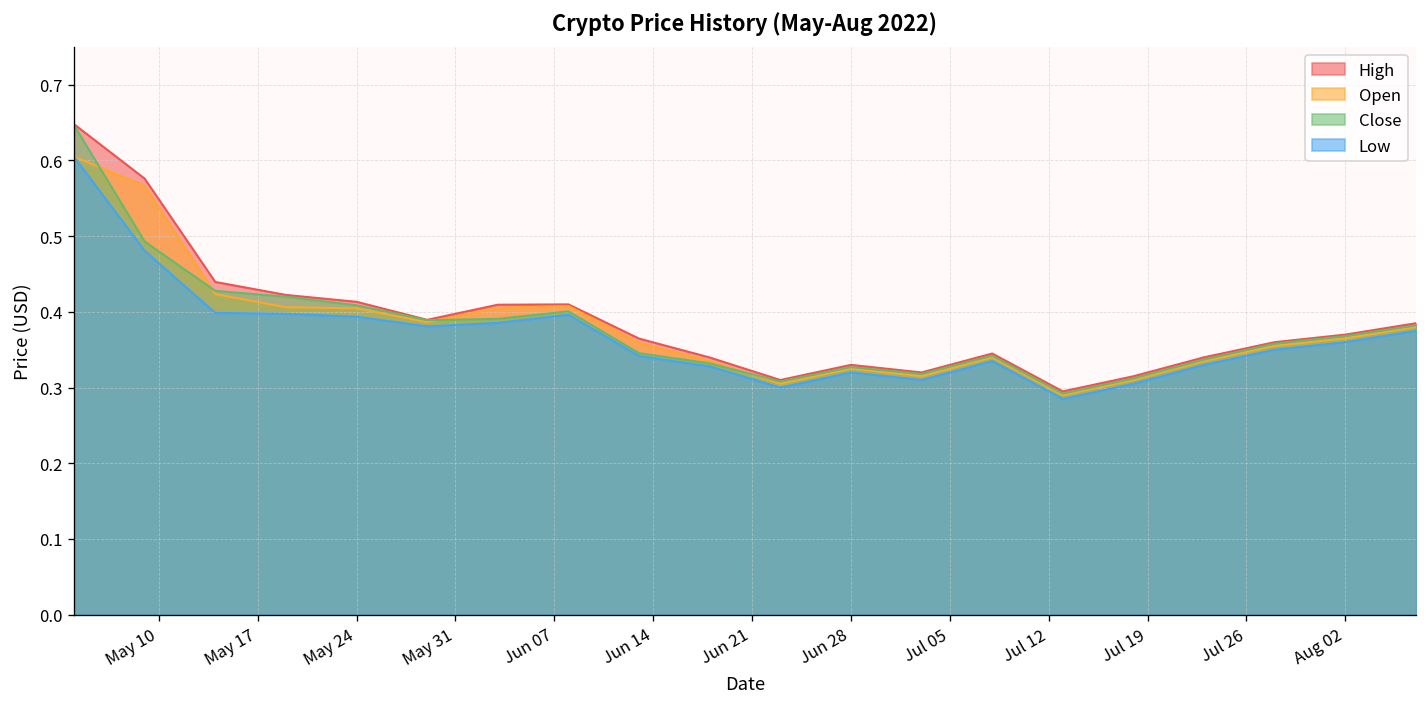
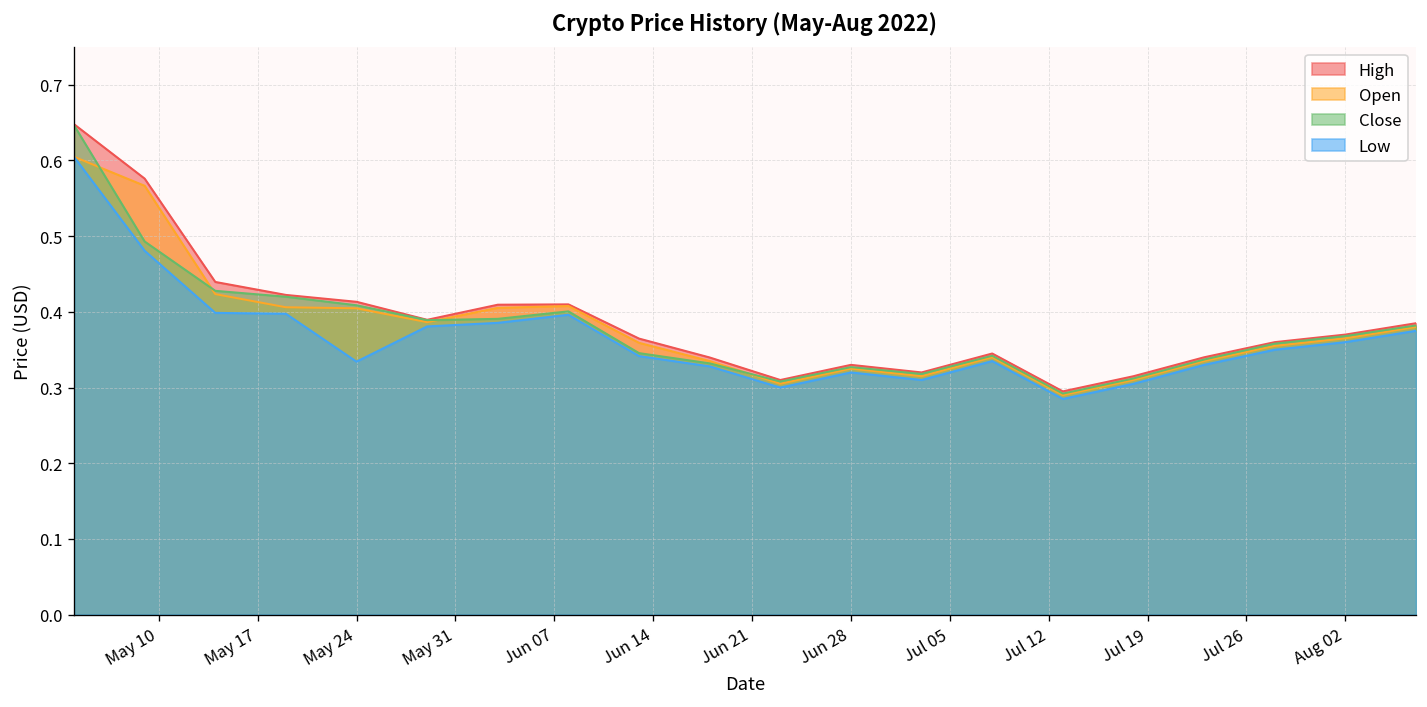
  {
    "High": {
      "May 24": 0.41
    },
    "Low": {
-     "May 24": 0.39,
+     "May 24": 0.33,
      "Jun 28": 0.32,
      "Aug 02": 0.36
    }
  }
